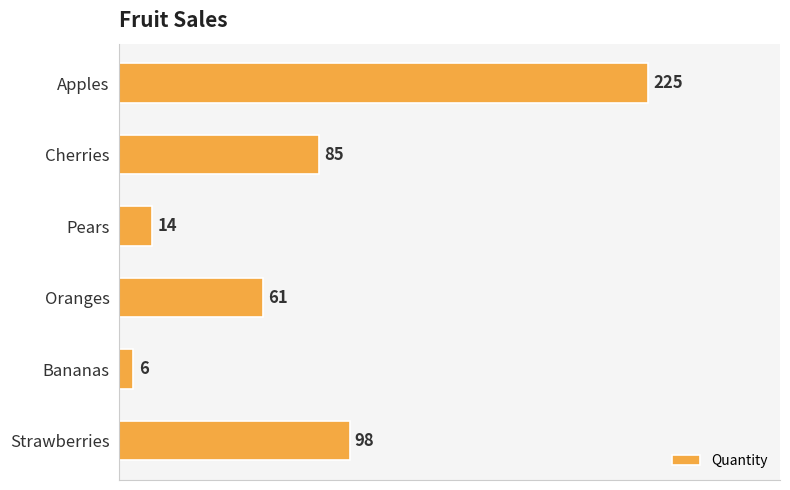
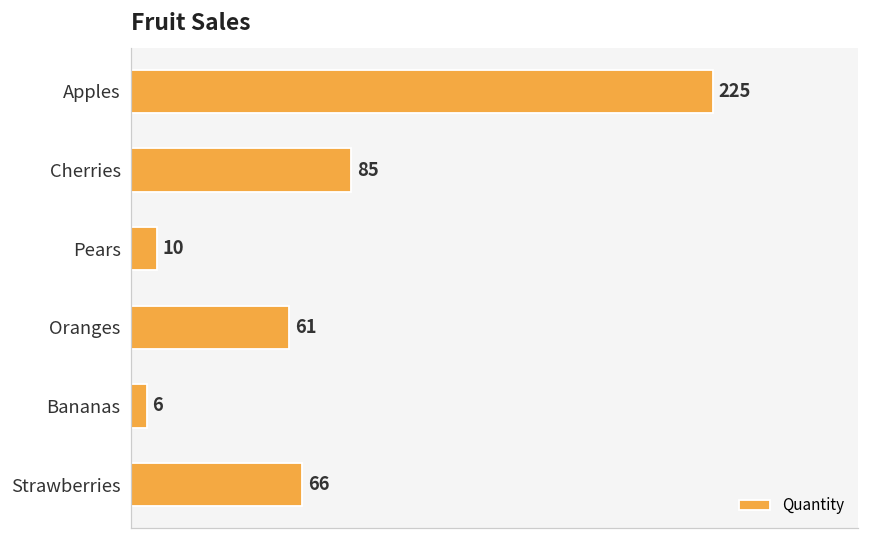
  {
    "Apples": 225,
    "Cherries": 85,
-   "Pears": 14,
+   "Pears": 10,
    "Oranges": 61,
    "Bananas": 6,
-   "Strawberries": 98
+   "Strawberries": 66
  }
